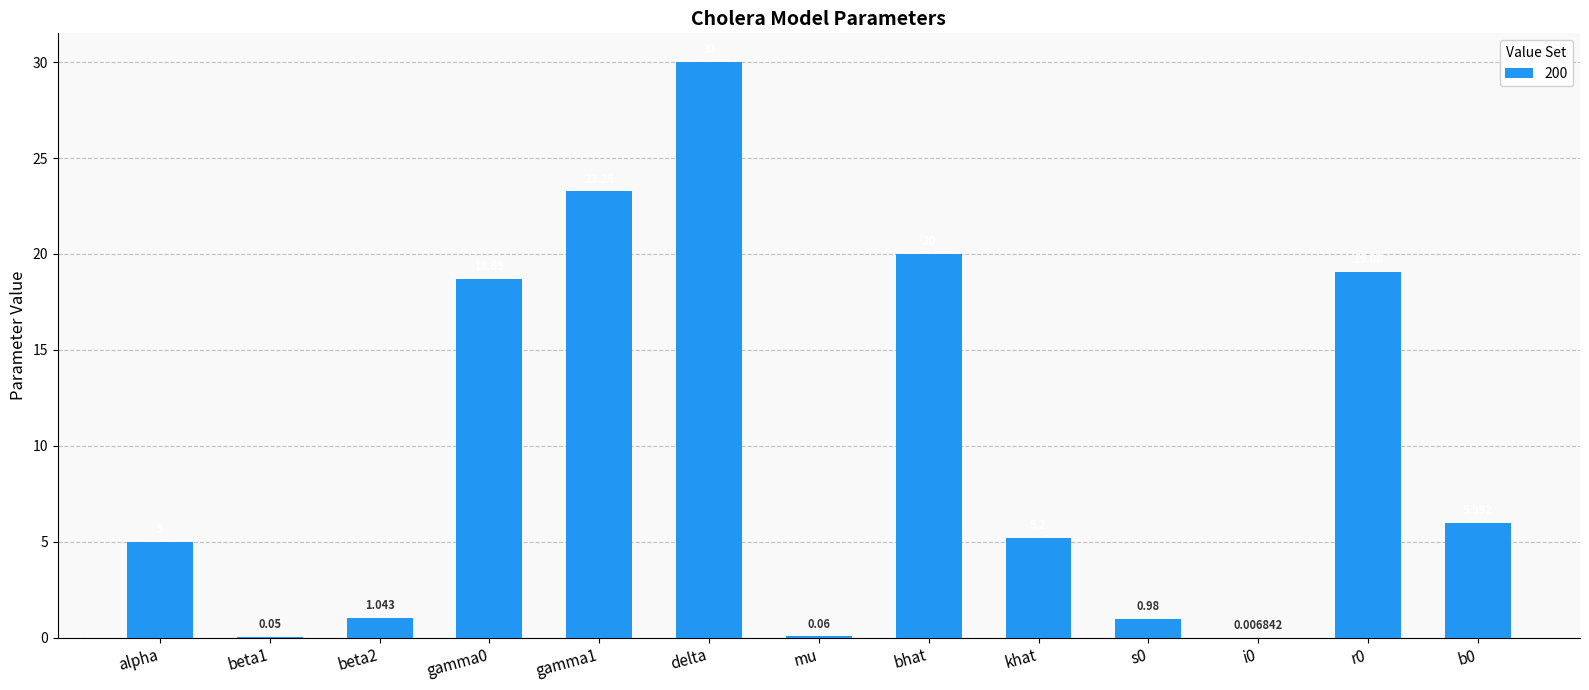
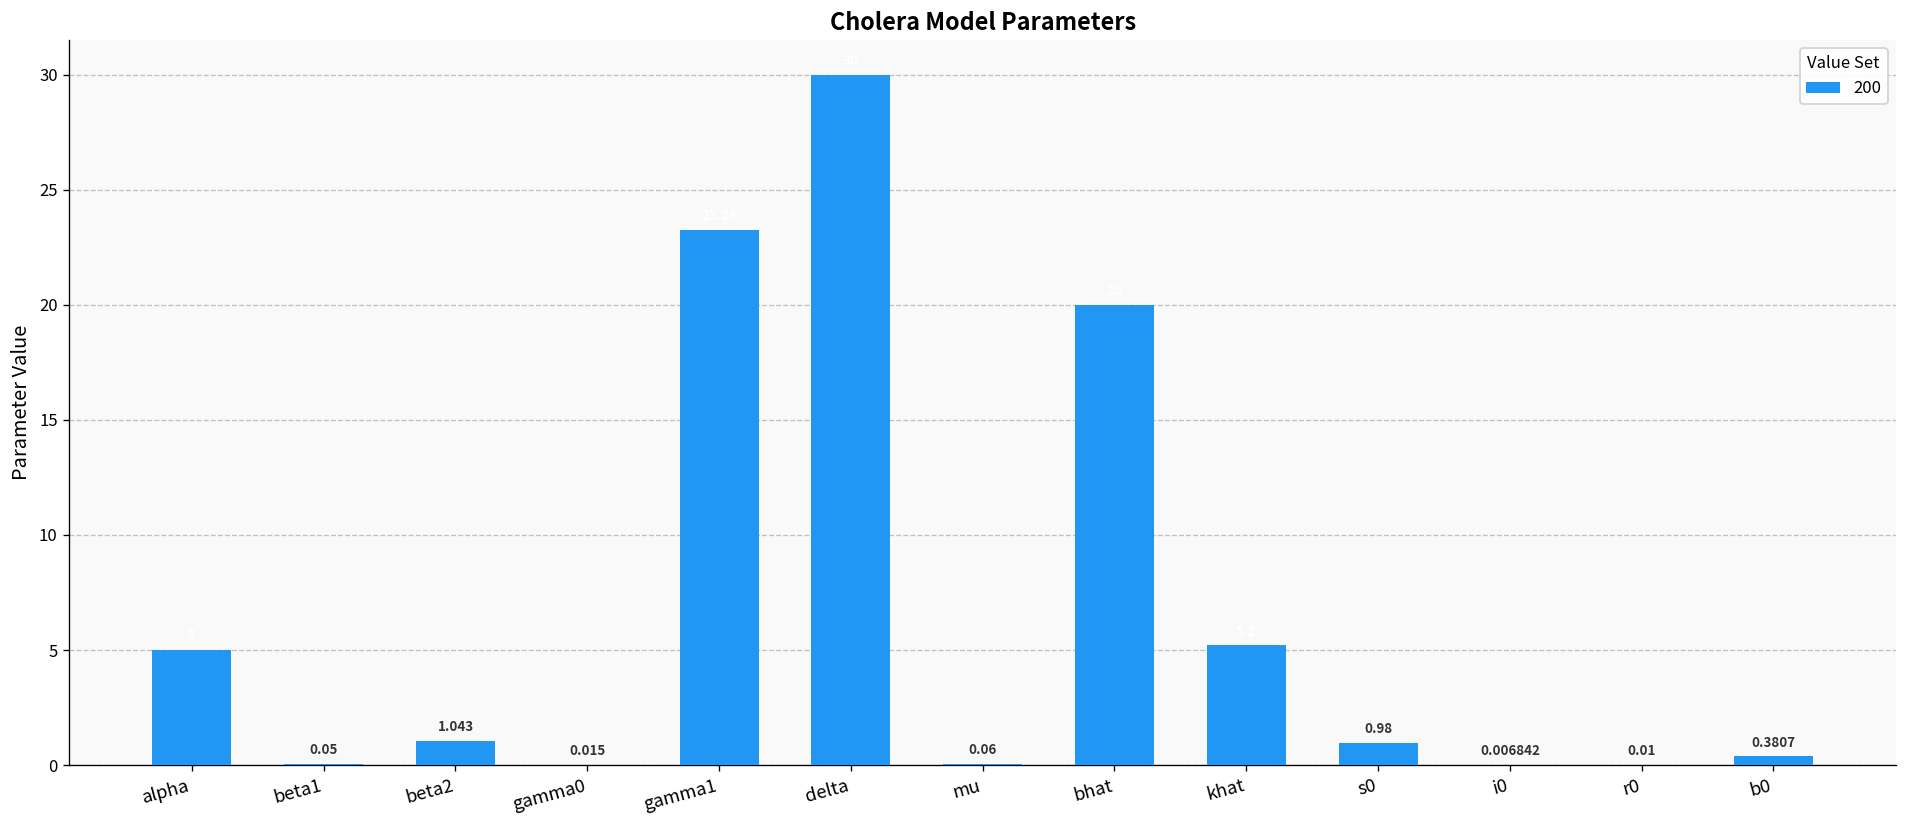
  {
    "alpha": 5.0,
-   "gamma0": 18.7,
+   "gamma0": 0.0,
    "gamma1": 23.3,
    "delta": 30.0,
    "bhat": 20.0,
    "khat": 5.2,
-   "r0": 19.1,
-   "b0": 6.0
+   "r0": 0.0,
+   "b0": 0.4
  }
